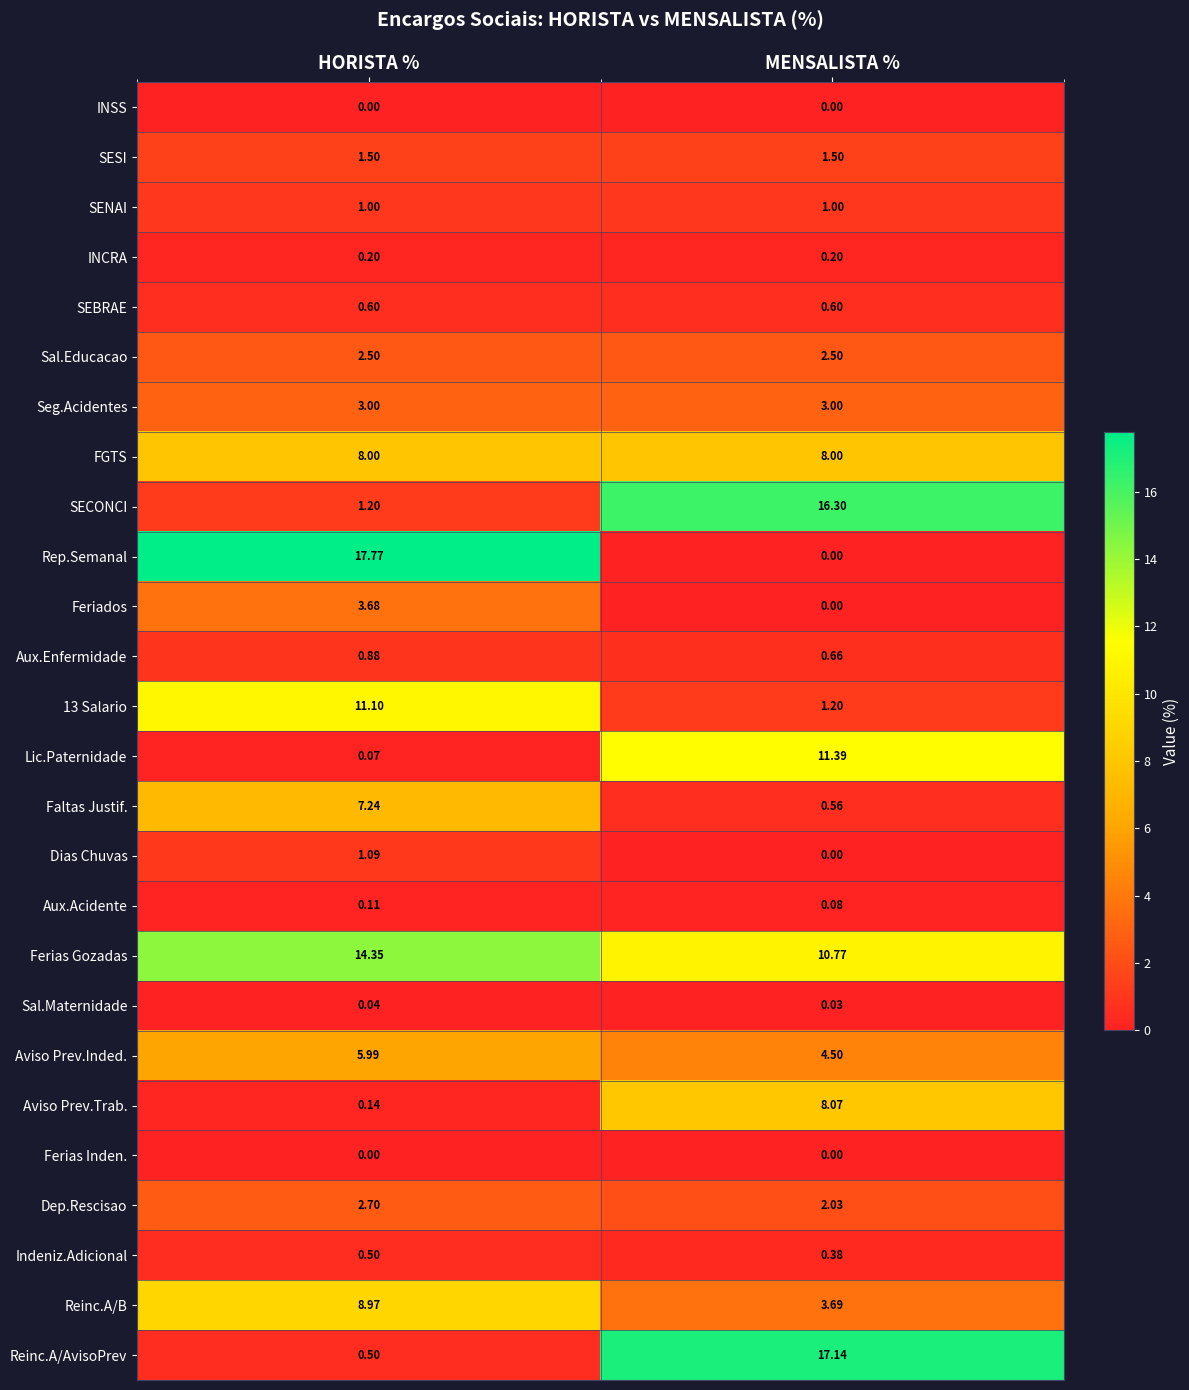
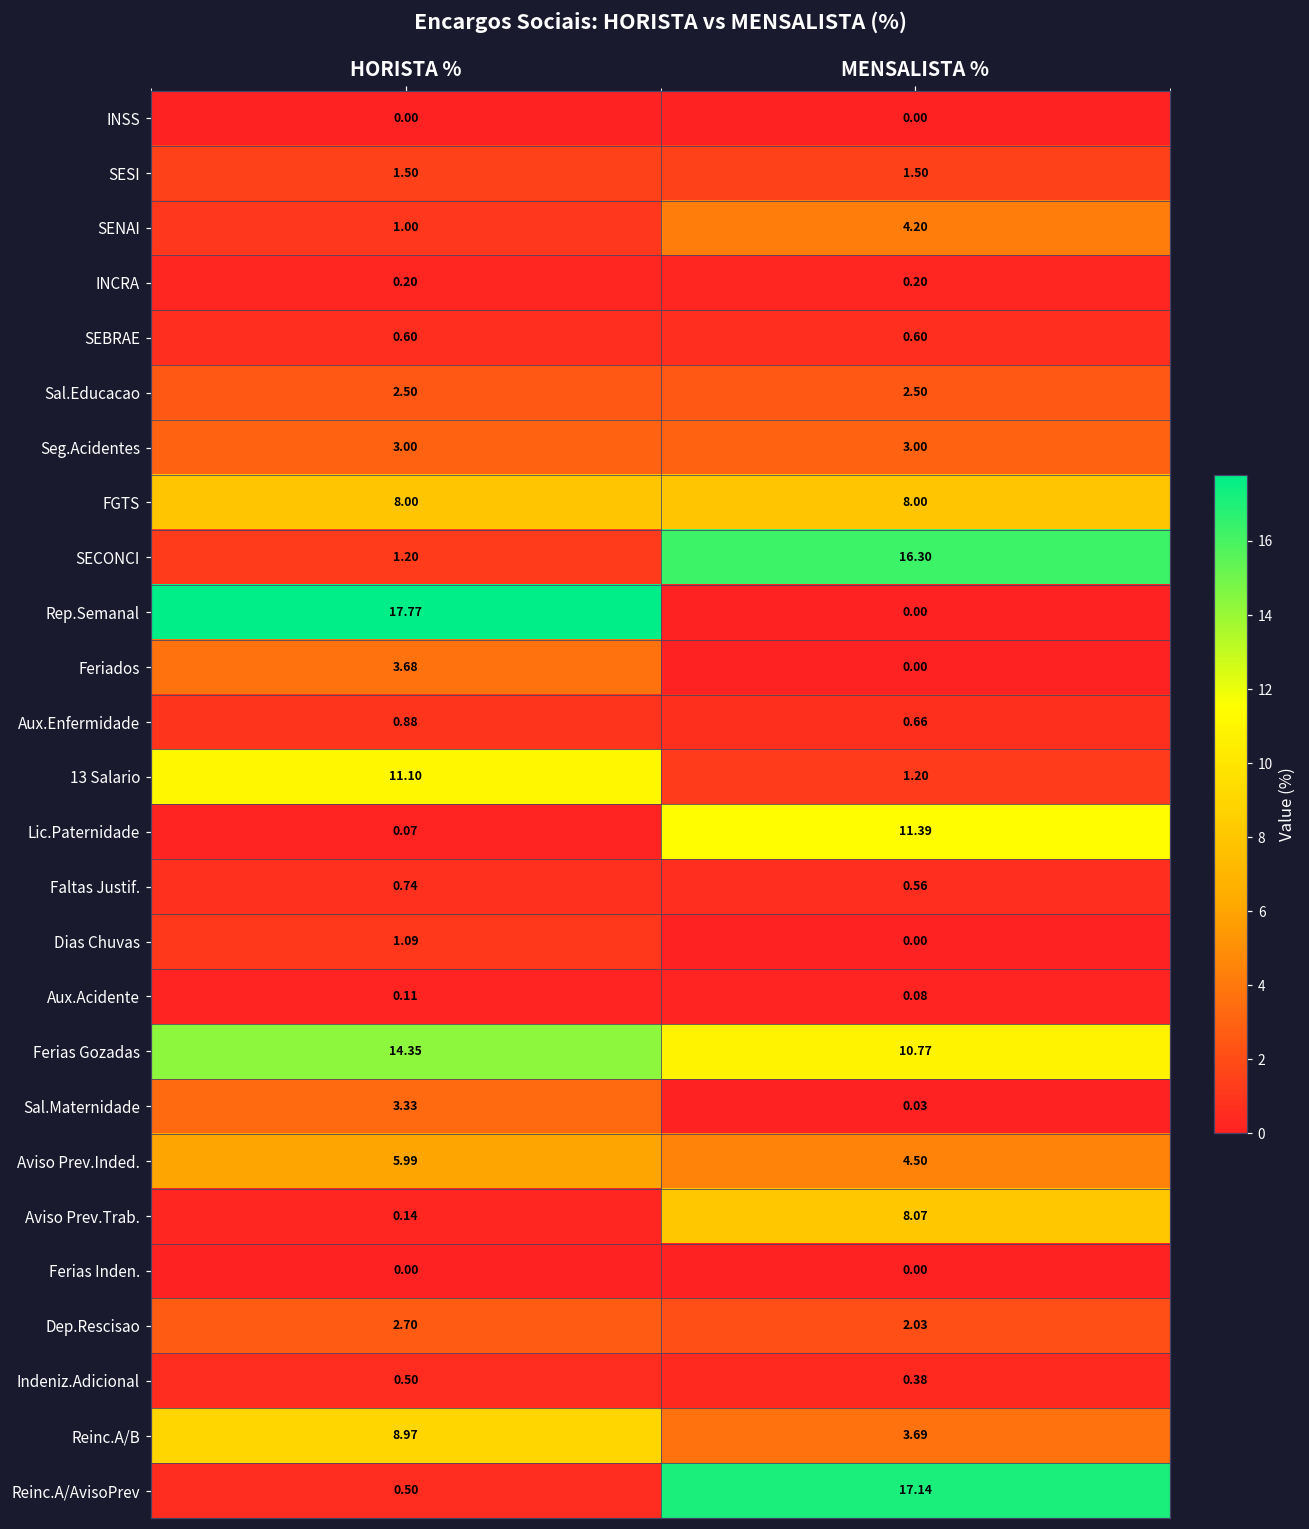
  {
    "INSS": {
      "HORISTA %": 0.00,
      "MENSALISTA %": 0.00
    },
    "SESI": {
      "HORISTA %": 1.50,
      "MENSALISTA %": 1.50
    },
    "SENAI": {
      "HORISTA %": 1.00,
-     "MENSALISTA %": 1.00
+     "MENSALISTA %": 4.20
    },
    "INCRA": {
      "HORISTA %": 0.20,
      "MENSALISTA %": 0.20
    },
    "SEBRAE": {
      "HORISTA %": 0.60,
      "MENSALISTA %": 0.60
    },
    "Sal.Educacao": {
      "HORISTA %": 2.50,
      "MENSALISTA %": 2.50
    },
    "Seg.Acidentes": {
      "HORISTA %": 3.00,
      "MENSALISTA %": 3.00
    },
    "FGTS": {
      "HORISTA %": 8.00,
      "MENSALISTA %": 8.00
    },
    "SECONCI": {
      "HORISTA %": 1.20,
      "MENSALISTA %": 16.30
    },
    "Rep.Semanal": {
      "HORISTA %": 17.77,
      "MENSALISTA %": 0.00
    },
    "Feriados": {
      "HORISTA %": 3.68,
      "MENSALISTA %": 0.00
    },
    "Aux.Enfermidade": {
      "HORISTA %": 0.88,
      "MENSALISTA %": 0.66
    },
    "13 Salario": {
      "HORISTA %": 11.10,
      "MENSALISTA %": 1.20
    },
    "Lic.Paternidade": {
      "HORISTA %": 0.07,
      "MENSALISTA %": 11.39
    },
    "Faltas Justif.": {
-     "HORISTA %": 7.24,
+     "HORISTA %": 0.74,
      "MENSALISTA %": 0.56
    },
    "Dias Chuvas": {
      "HORISTA %": 1.09,
      "MENSALISTA %": 0.00
    },
    "Aux.Acidente": {
      "HORISTA %": 0.11,
      "MENSALISTA %": 0.08
    },
    "Ferias Gozadas": {
      "HORISTA %": 14.35,
      "MENSALISTA %": 10.77
    },
    "Sal.Maternidade": {
-     "HORISTA %": 0.04,
+     "HORISTA %": 3.33,
      "MENSALISTA %": 0.03
    },
    "Aviso Prev.Inded.": {
      "HORISTA %": 5.99,
      "MENSALISTA %": 4.50
    },
    "Aviso Prev.Trab.": {
      "HORISTA %": 0.14,
      "MENSALISTA %": 8.07
    },
    "Ferias Inden.": {
      "HORISTA %": 0.00,
      "MENSALISTA %": 0.00
    },
    "Dep.Rescisao": {
      "HORISTA %": 2.70,
      "MENSALISTA %": 2.03
    },
    "Indeniz.Adicional": {
      "HORISTA %": 0.50,
      "MENSALISTA %": 0.38
    },
    "Reinc.A/B": {
      "HORISTA %": 8.97,
      "MENSALISTA %": 3.69
    },
    "Reinc.A/AvisoPrev": {
      "HORISTA %": 0.50,
      "MENSALISTA %": 17.14
    }
  }
